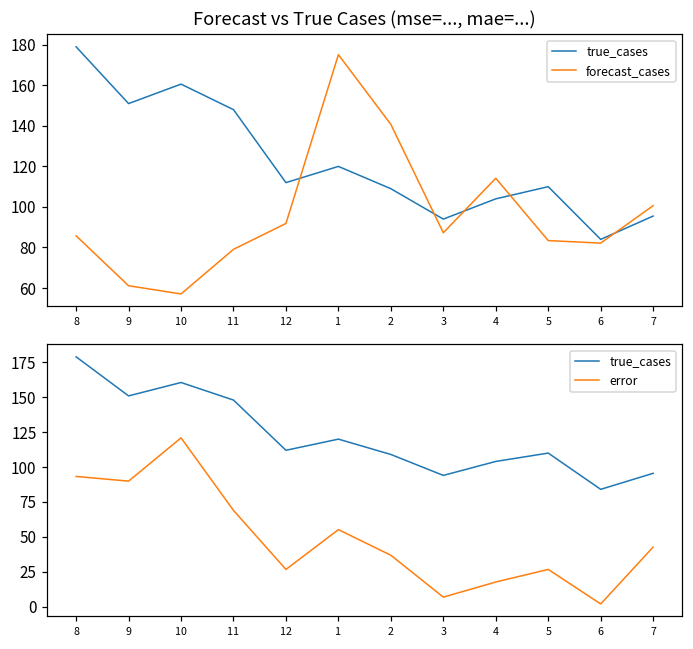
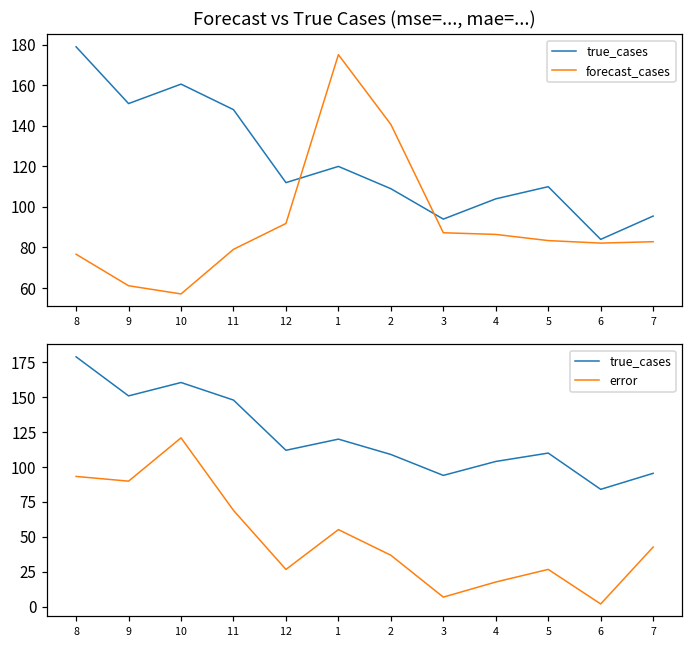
  {
    "Forecast vs True Cases (mse=..., mae=...)": {
      "true_cases": {
        "8": 179,
        "9": 151,
        "10": 161,
        "11": 148,
        "12": 112,
        "1": 120,
        "2": 109,
        "3": 94,
        "4": 104,
        "5": 110,
        "6": 84,
        "7": 96
      },
      "forecast_cases": {
-       "8": 86,
+       "8": 77,
        "9": 61,
        "10": 57,
        "11": 79,
        "12": 92,
        "1": 175,
        "2": 141,
        "3": 87,
-       "4": 114,
+       "4": 86,
        "5": 83,
        "6": 82,
-       "7": 101
+       "7": 83
      }
    }
  }
